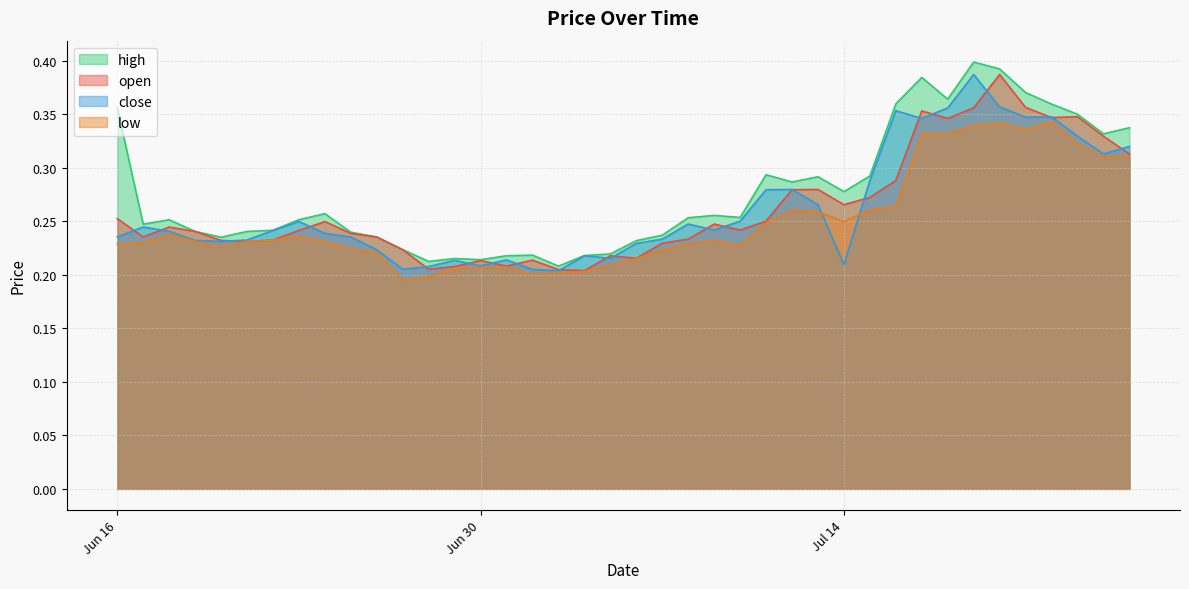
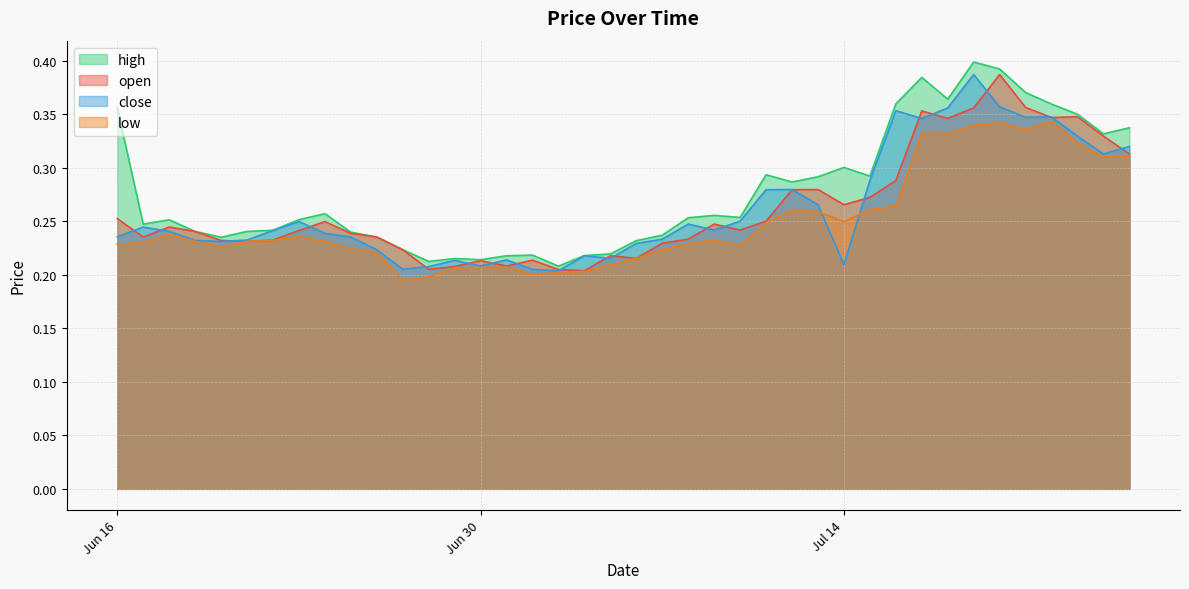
  {
    "high": {
-     "Jul 14": 0.278
+     "Jul 14": 0.300
    },
    "close": {
      "Jun 16": 0.236,
      "Jul 14": 0.209
    }
  }
